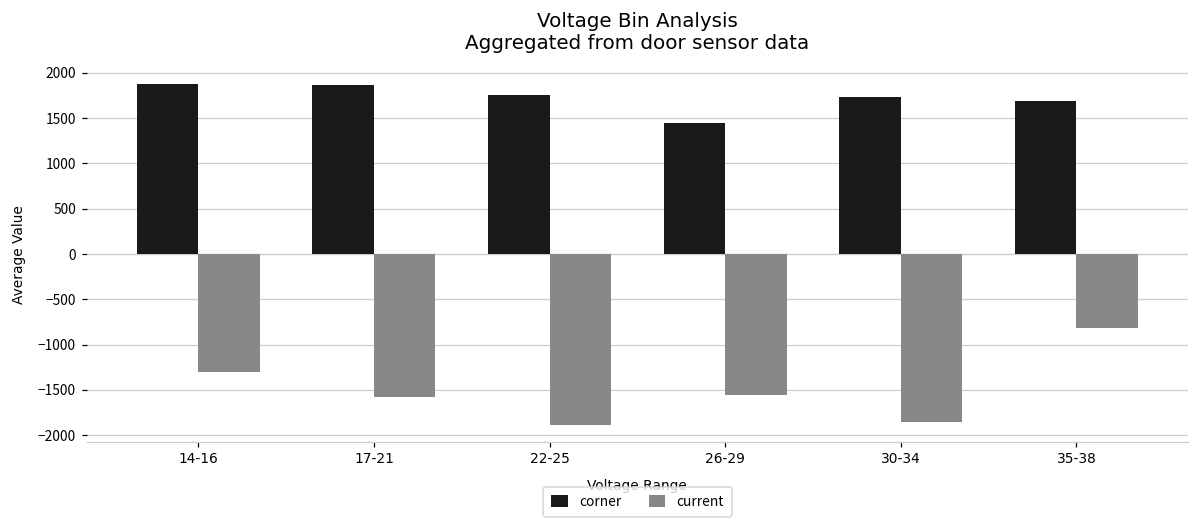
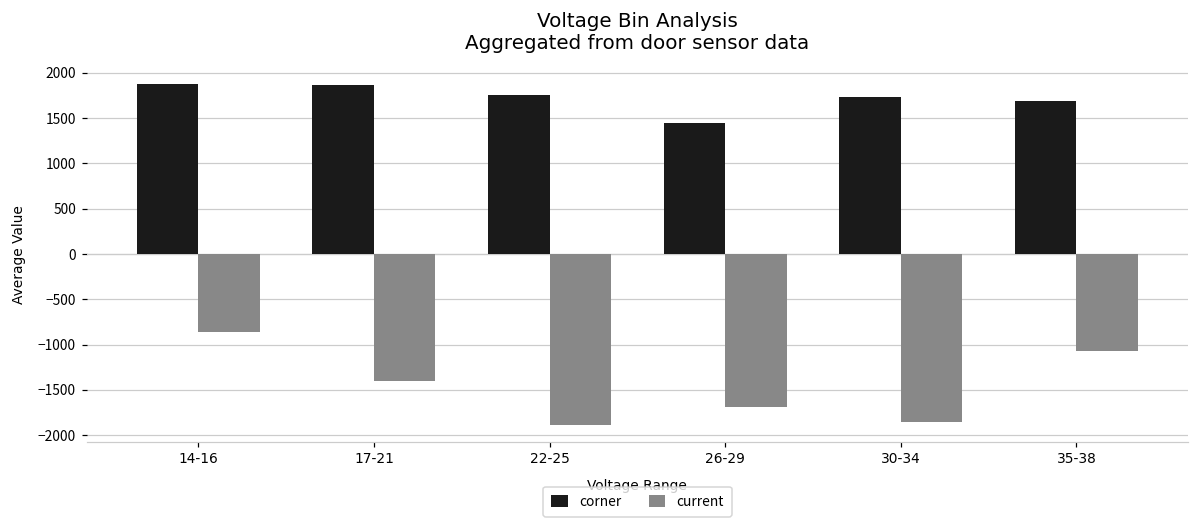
  {
    "corner": {
      "14-16": 1900,
      "17-21": 1900,
      "22-25": 1800,
      "26-29": 1400,
      "30-34": 1700,
      "35-38": 1700
    },
    "current": {
-     "14-16": -1300,
-     "17-21": -1600,
+     "14-16": -900,
+     "17-21": -1400,
      "22-25": -1900,
-     "26-29": -1600,
+     "26-29": -1700,
      "30-34": -1900,
-     "35-38": -800
+     "35-38": -1100
    }
  }
